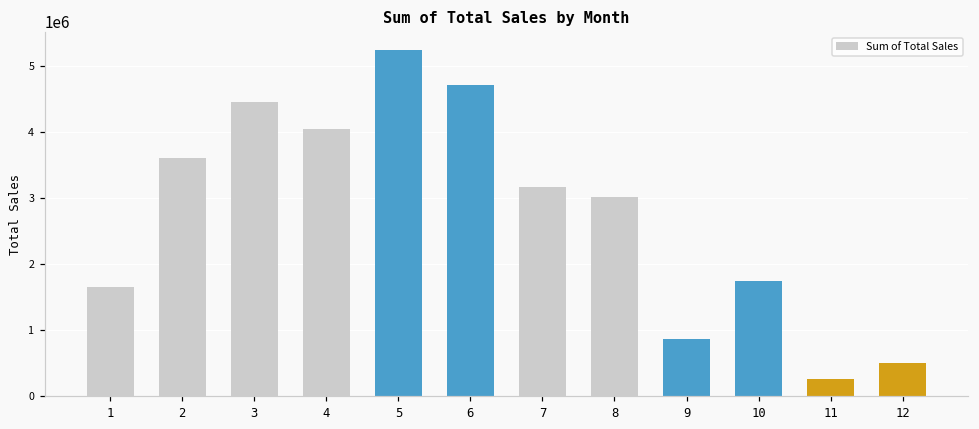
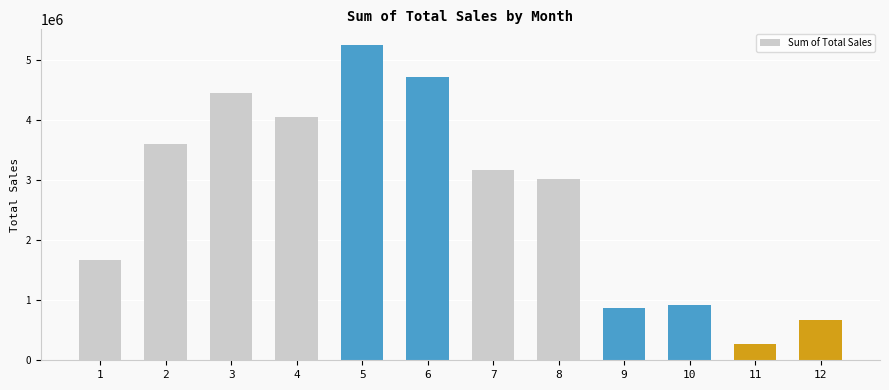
  {
    "1": 1700000,
    "2": 3600000,
    "3": 4500000,
    "4": 4100000,
    "5": 5300000,
    "6": 4700000,
    "7": 3200000,
    "8": 3000000,
    "9": 900000,
-   "10": 1700000,
+   "10": 900000,
    "11": 300000,
-   "12": 500000
+   "12": 700000
  }
